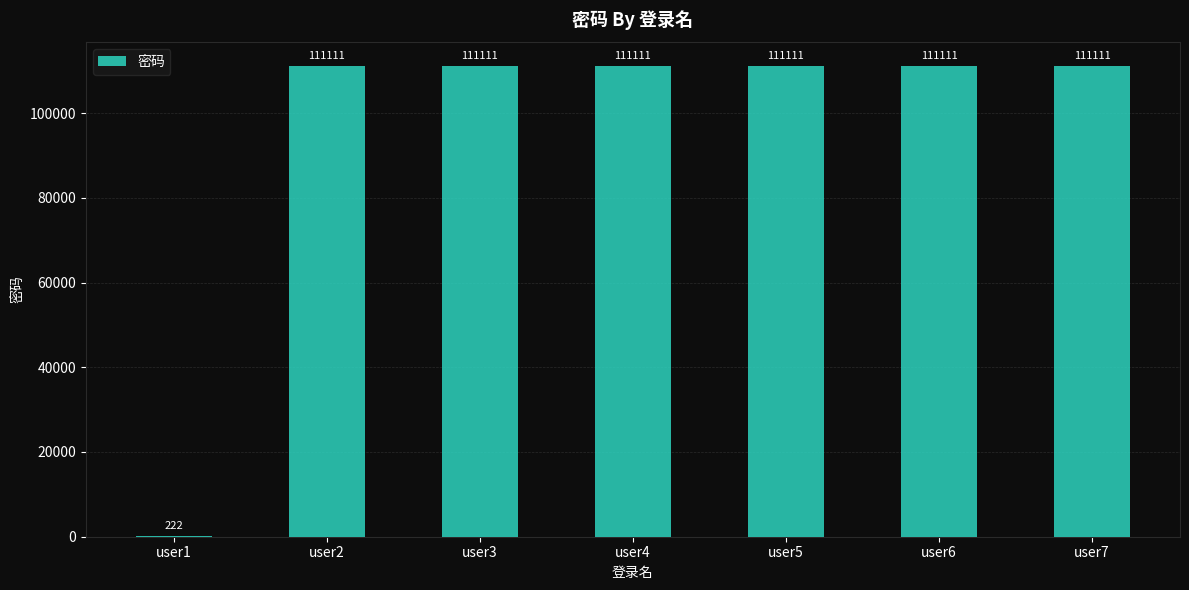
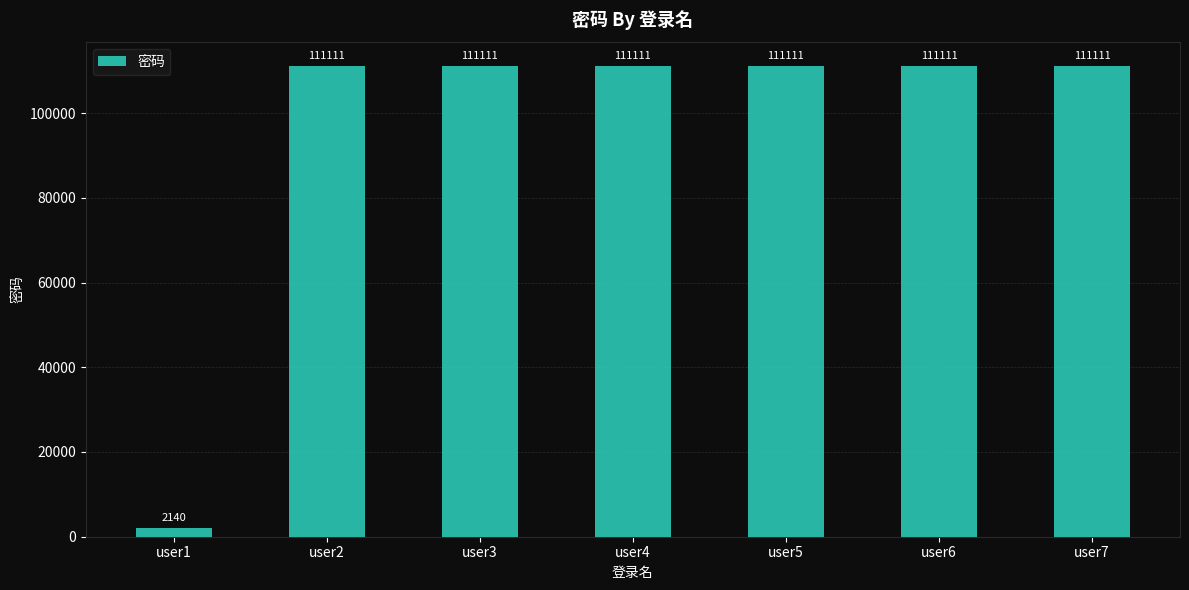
  {
-   "user1": 222,
+   "user1": 2140,
    "user2": 111111,
    "user3": 111111,
    "user4": 111111,
    "user5": 111111,
    "user6": 111111,
    "user7": 111111
  }
